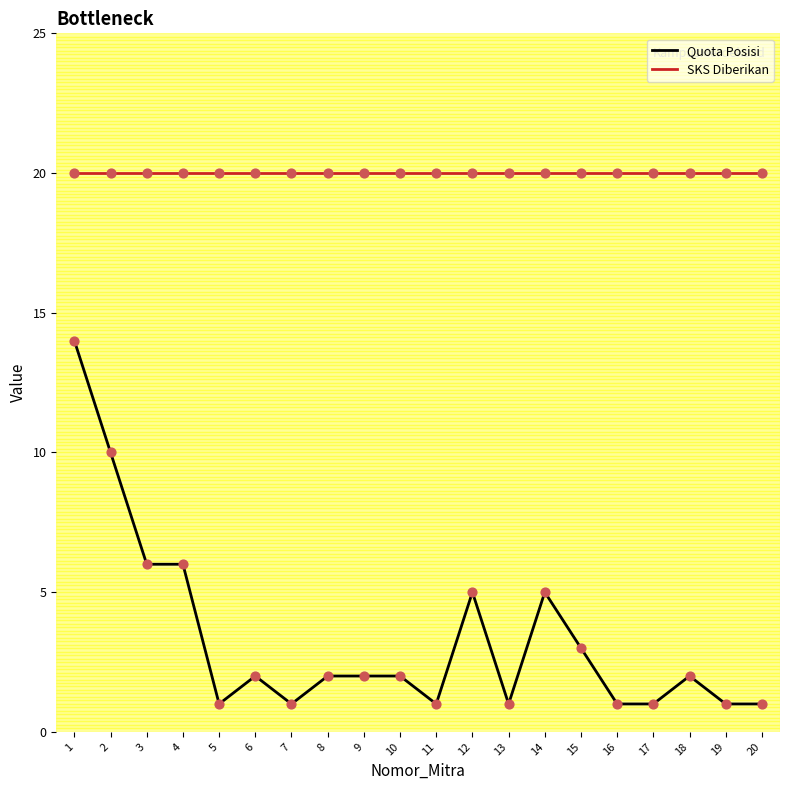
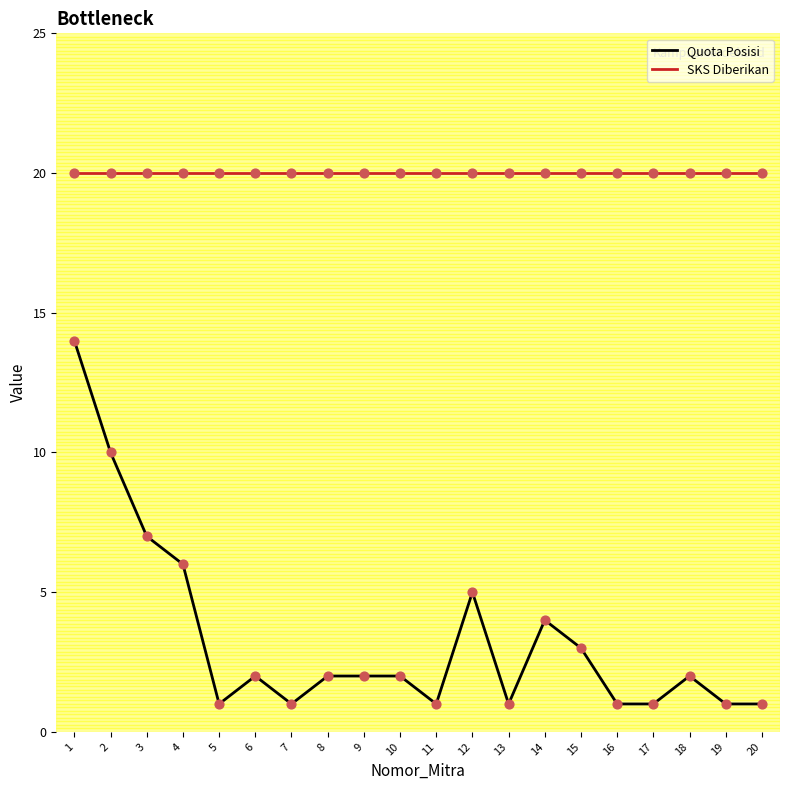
  {
    "Quota Posisi": {
      "1": 14,
      "2": 10,
-     "3": 6,
+     "3": 7,
      "4": 6,
      "5": 1,
      "6": 2,
      "7": 1,
      "8": 2,
      "9": 2,
      "10": 2,
      "11": 1,
      "12": 5,
      "13": 1,
-     "14": 5,
+     "14": 4,
      "15": 3,
      "16": 1,
      "17": 1,
      "18": 2,
      "19": 1,
      "20": 1
    },
    "SKS Diberikan": {
      "1": 20,
      "2": 20,
      "3": 20,
      "4": 20,
      "5": 20,
      "6": 20,
      "7": 20,
      "8": 20,
      "9": 20,
      "10": 20,
      "11": 20,
      "12": 20,
      "13": 20,
      "14": 20,
      "15": 20,
      "16": 20,
      "17": 20,
      "18": 20,
      "19": 20,
      "20": 20
    }
  }
